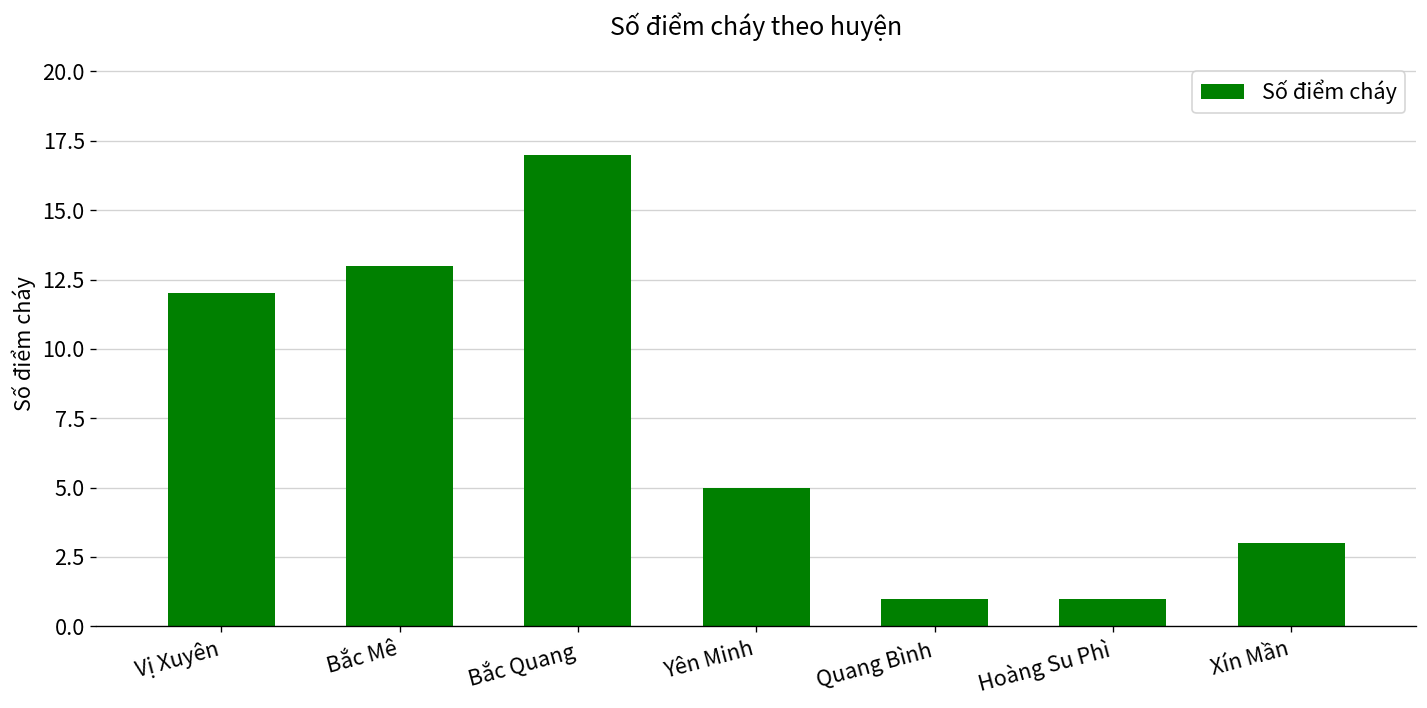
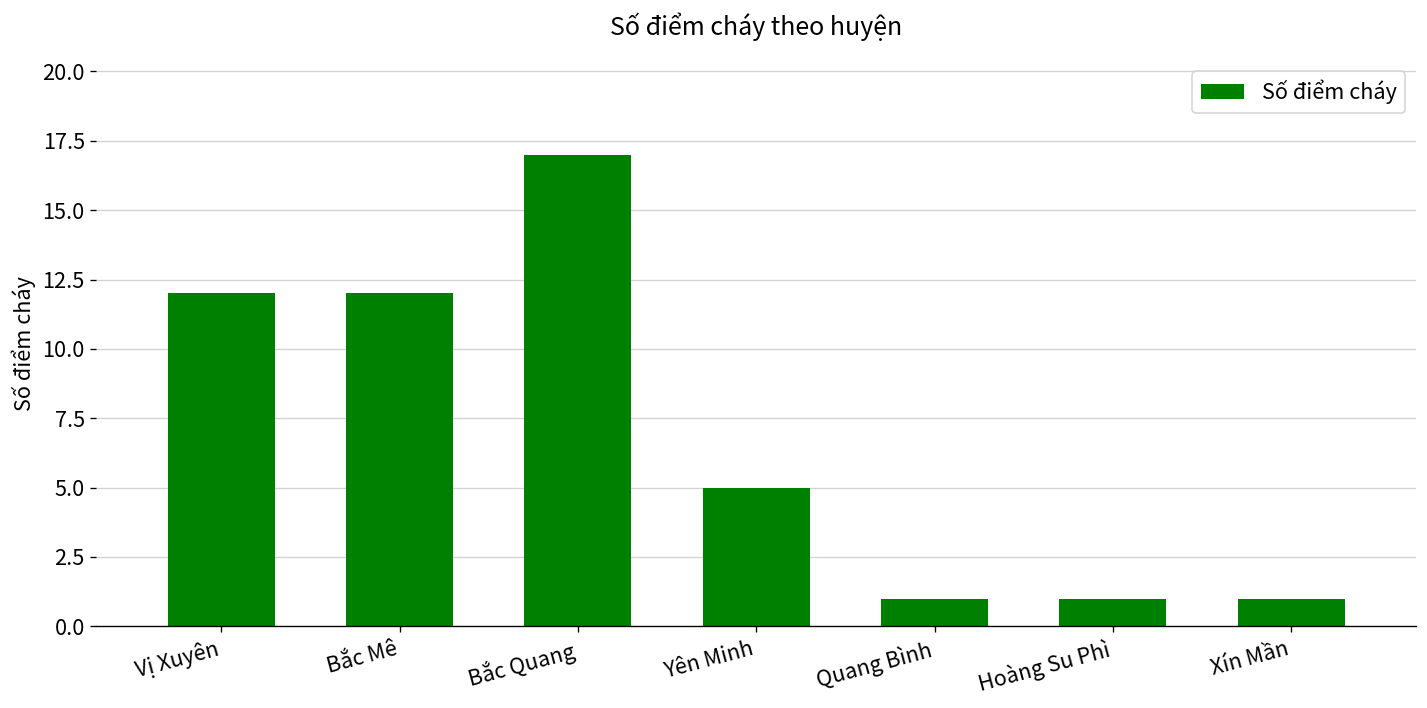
  {
    "Vị Xuyên": 12,
-   "Bắc Mê": 13,
+   "Bắc Mê": 12,
    "Bắc Quang": 17,
    "Yên Minh": 5,
    "Quang Bình": 1,
    "Hoàng Su Phì": 1,
-   "Xín Mần": 3
+   "Xín Mần": 1
  }
